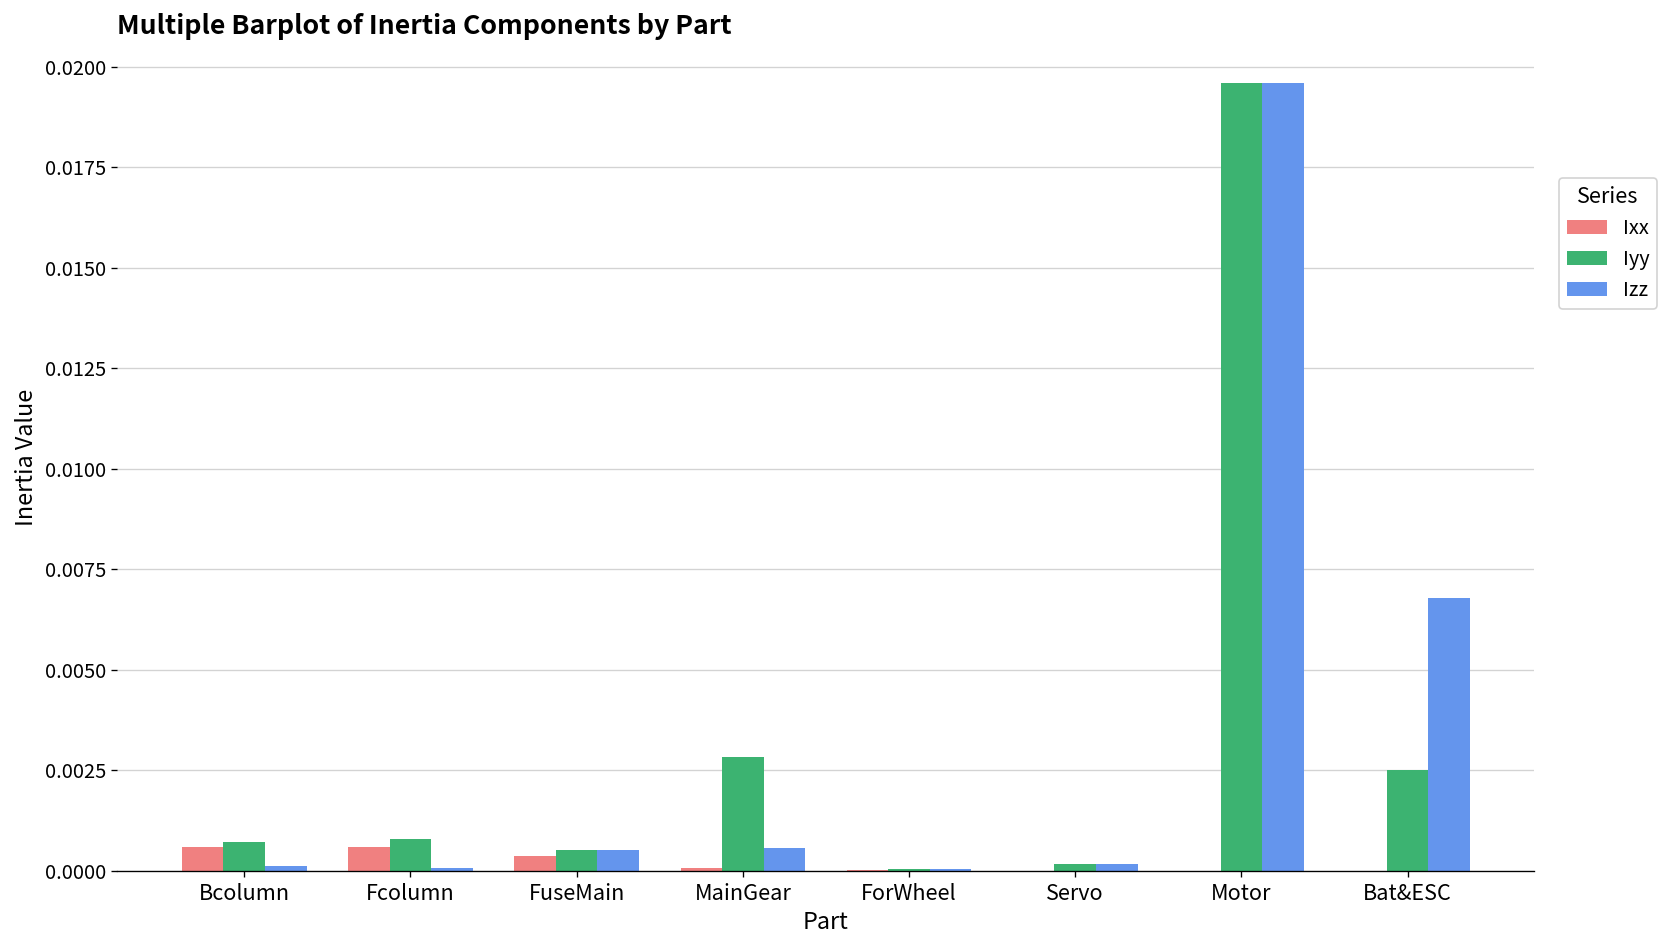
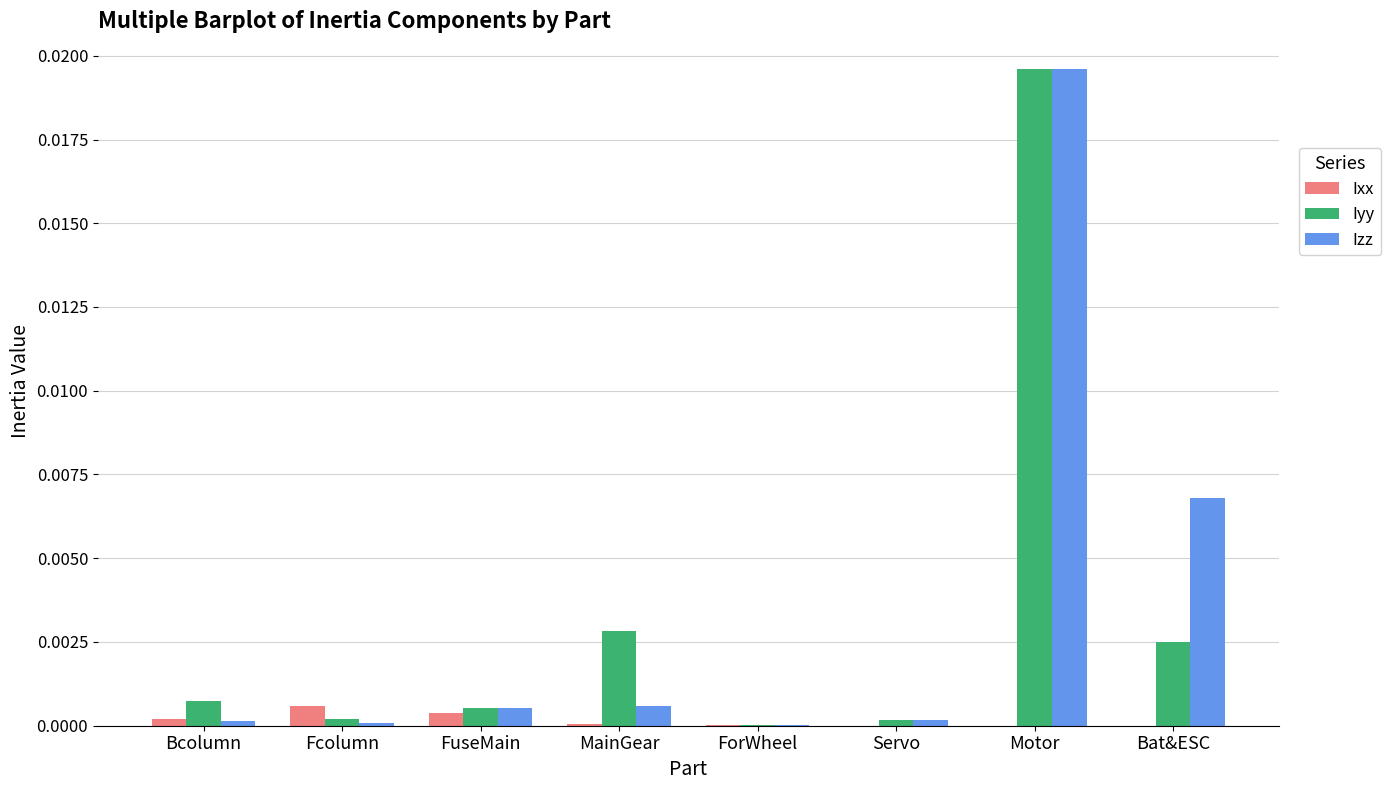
  {
    "Ixx": {
-     "Bcolumn": 0.0006,
+     "Bcolumn": 0.0002,
      "Fcolumn": 0.0006,
      "FuseMain": 0.0004,
      "Servo": 0.0000,
      "Motor": 0.0000,
      "Bat&ESC": 0.0000
    },
    "Iyy": {
      "Bcolumn": 0.0007,
-     "Fcolumn": 0.0008,
+     "Fcolumn": 0.0002,
      "FuseMain": 0.0005,
      "MainGear": 0.0028,
      "Servo": 0.0002,
      "Motor": 0.0196,
      "Bat&ESC": 0.0025
    },
    "Izz": {
      "Bcolumn": 0.0001,
      "FuseMain": 0.0005,
      "MainGear": 0.0006,
      "Servo": 0.0002,
      "Motor": 0.0196,
      "Bat&ESC": 0.0068
    }
  }
